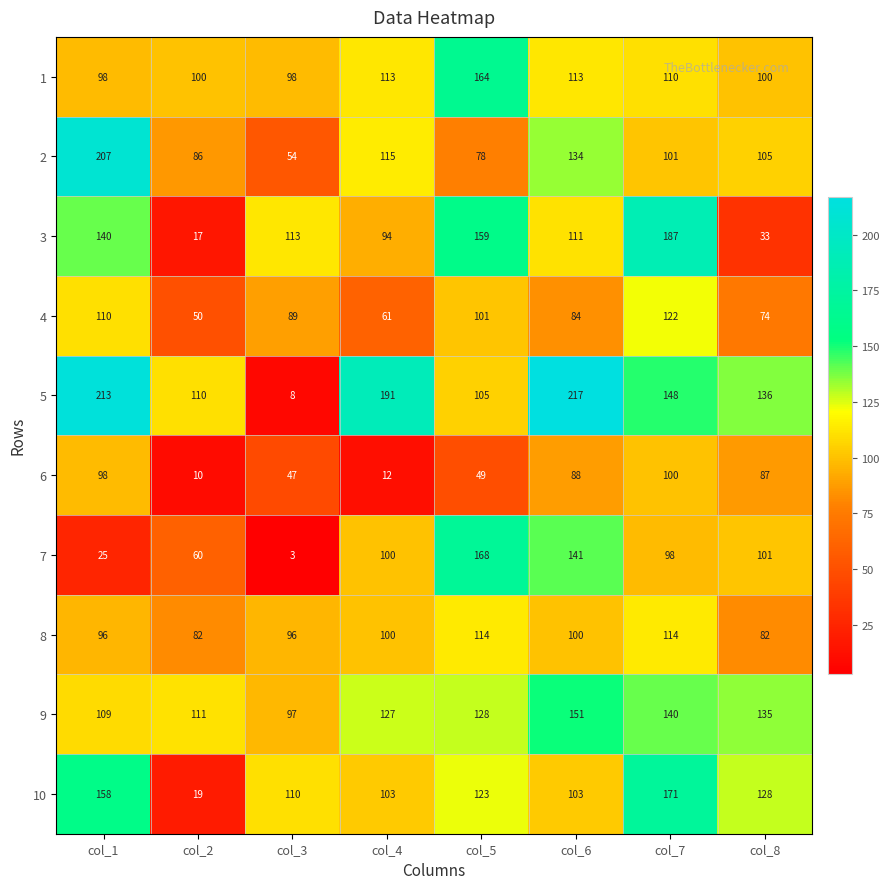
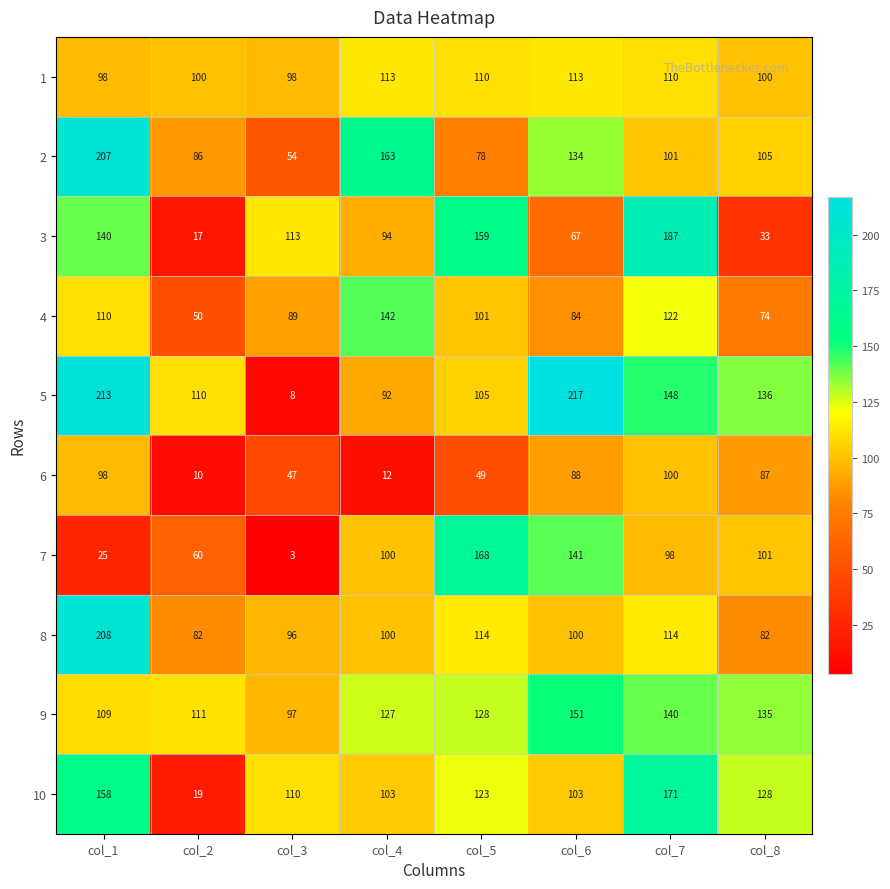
  {
    "1": {
      "col_1": 98,
      "col_2": 100,
      "col_3": 98,
      "col_4": 113,
-     "col_5": 164,
+     "col_5": 110,
      "col_6": 113
    },
    "2": {
      "col_1": 207,
      "col_2": 86,
      "col_3": 54,
-     "col_4": 115,
+     "col_4": 163,
      "col_5": 78,
      "col_6": 134,
      "col_7": 101,
      "col_8": 105
    },
    "3": {
      "col_1": 140,
      "col_2": 17,
      "col_3": 113,
      "col_4": 94,
      "col_5": 159,
-     "col_6": 111,
+     "col_6": 67,
      "col_7": 187,
      "col_8": 33
    },
    "4": {
      "col_1": 110,
      "col_2": 50,
      "col_3": 89,
-     "col_4": 61,
+     "col_4": 142,
      "col_5": 101,
      "col_6": 84,
      "col_7": 122,
      "col_8": 74
    },
    "5": {
      "col_1": 213,
      "col_2": 110,
      "col_3": 8,
-     "col_4": 191,
+     "col_4": 92,
      "col_5": 105,
      "col_6": 217,
      "col_7": 148,
      "col_8": 136
    },
    "6": {
      "col_1": 98,
      "col_2": 10,
      "col_3": 47,
      "col_4": 12,
      "col_5": 49,
      "col_6": 88,
      "col_7": 100,
      "col_8": 87
    },
    "7": {
      "col_1": 25,
      "col_2": 60,
      "col_3": 3,
      "col_4": 100,
      "col_5": 168,
      "col_6": 141,
      "col_7": 98,
      "col_8": 101
    },
    "8": {
-     "col_1": 96,
+     "col_1": 208,
      "col_2": 82,
      "col_3": 96,
      "col_4": 100,
      "col_5": 114,
      "col_6": 100,
      "col_7": 114,
      "col_8": 82
    },
    "9": {
      "col_1": 109,
      "col_2": 111,
      "col_3": 97,
      "col_4": 127,
      "col_5": 128,
      "col_6": 151,
      "col_7": 140,
      "col_8": 135
    },
    "10": {
      "col_1": 158,
      "col_2": 19,
      "col_3": 110,
      "col_4": 103,
      "col_5": 123,
      "col_6": 103,
      "col_7": 171,
      "col_8": 128
    }
  }
